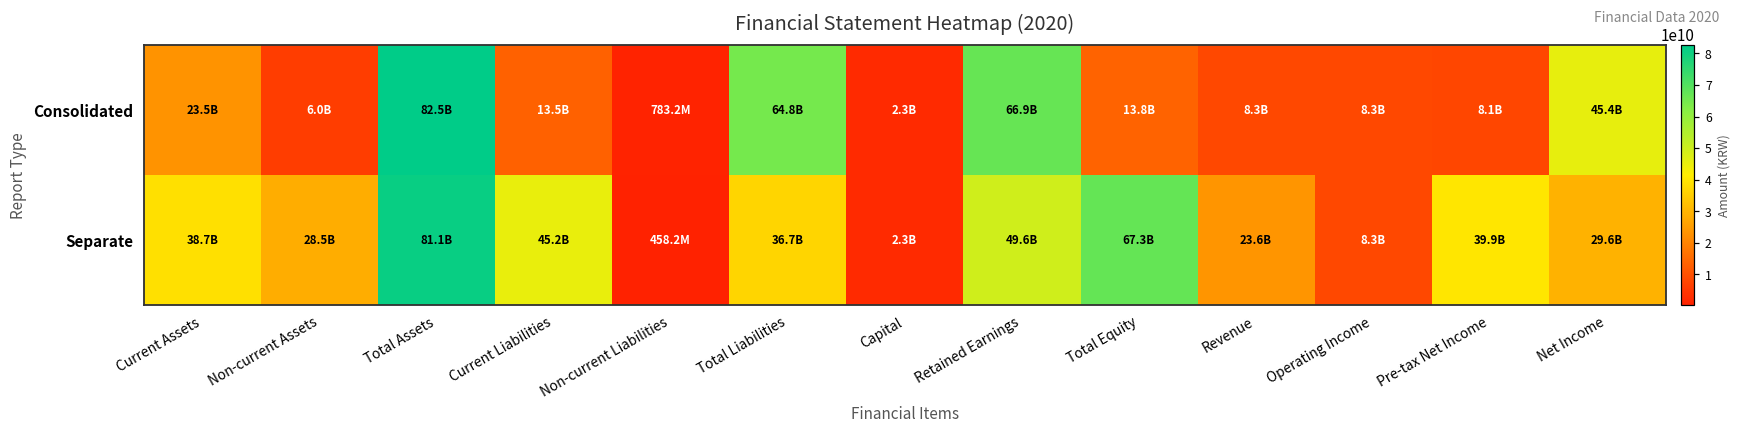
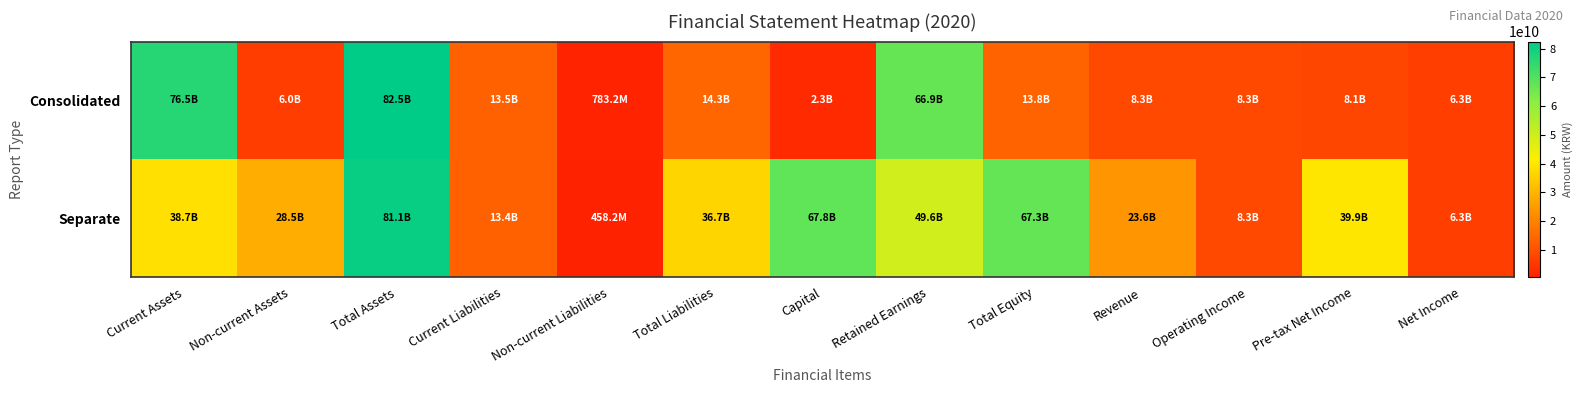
  {
    "Consolidated": {
-     "Current Assets": "23.5B",
+     "Current Assets": "76.5B",
      "Non-current Assets": "6.0B",
      "Total Assets": "82.5B",
      "Current Liabilities": "13.5B",
      "Non-current Liabilities": "783.2M",
-     "Total Liabilities": "64.8B",
+     "Total Liabilities": "14.3B",
      "Capital": "2.3B",
      "Retained Earnings": "66.9B",
      "Total Equity": "13.8B",
      "Revenue": "8.3B",
      "Operating Income": "8.3B",
      "Pre-tax Net Income": "8.1B",
-     "Net Income": "45.4B"
+     "Net Income": "6.3B"
    },
    "Separate": {
      "Current Assets": "38.7B",
      "Non-current Assets": "28.5B",
      "Total Assets": "81.1B",
-     "Current Liabilities": "45.2B",
+     "Current Liabilities": "13.4B",
      "Non-current Liabilities": "458.2M",
      "Total Liabilities": "36.7B",
-     "Capital": "2.3B",
+     "Capital": "67.8B",
      "Retained Earnings": "49.6B",
      "Total Equity": "67.3B",
      "Revenue": "23.6B",
      "Operating Income": "8.3B",
      "Pre-tax Net Income": "39.9B",
-     "Net Income": "29.6B"
+     "Net Income": "6.3B"
    }
  }
